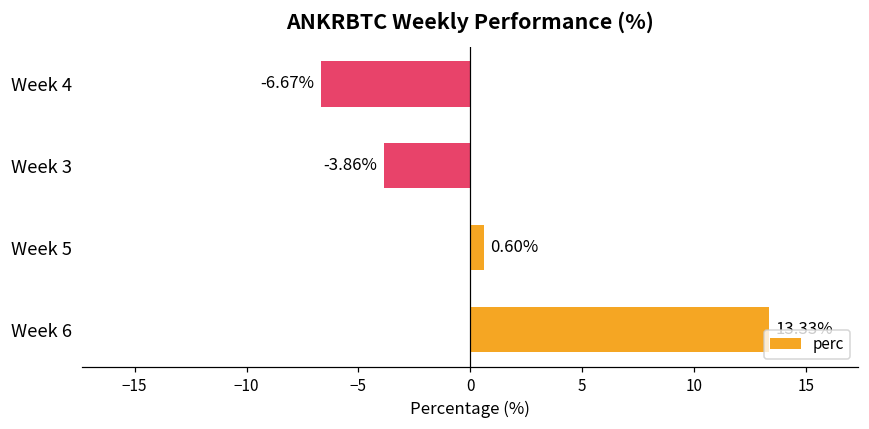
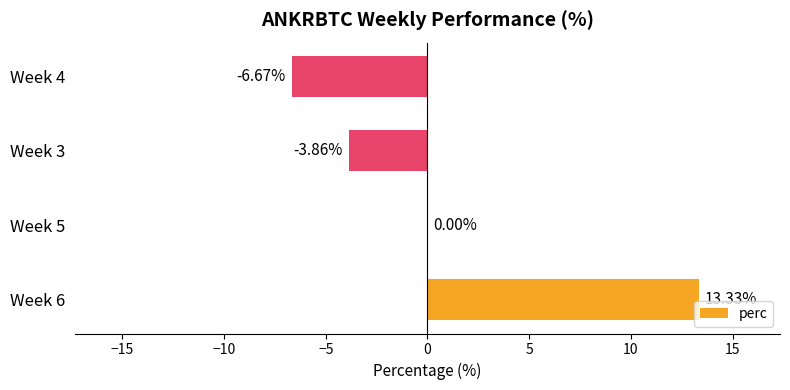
  {
    "Week 4": "-6.67%",
    "Week 3": "-3.86%",
-   "Week 5": "0.60%"
+   "Week 5": "0.00%"
  }
